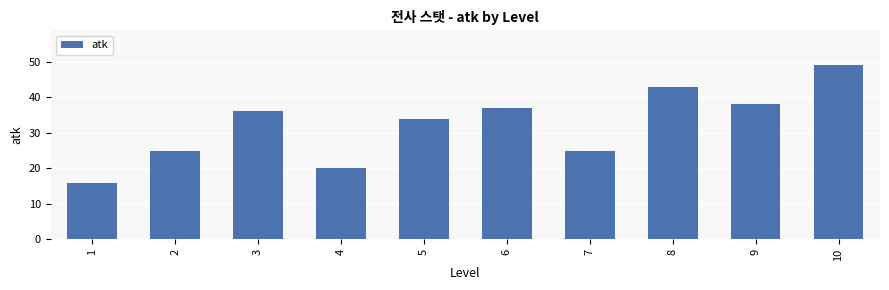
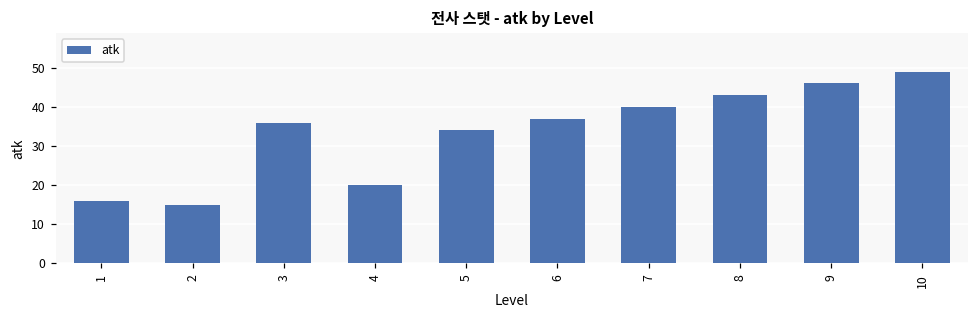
  {
    "1": 16,
-   "2": 25,
+   "2": 15,
    "3": 36,
    "4": 20,
    "5": 34,
    "6": 37,
-   "7": 25,
+   "7": 40,
    "8": 43,
-   "9": 38,
+   "9": 46,
    "10": 49
  }
